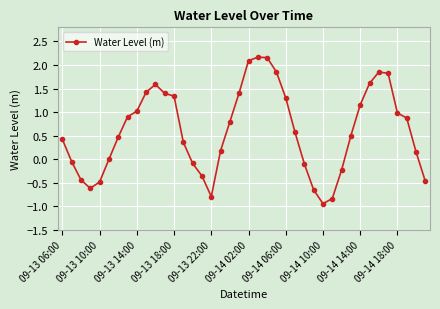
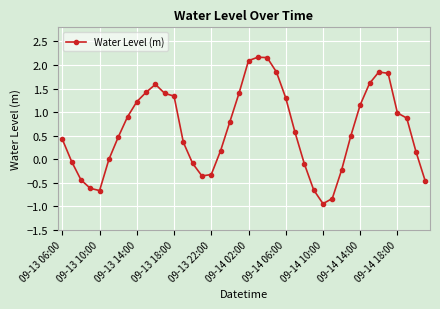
  {
    "09-13 06:00": 0.4,
-   "09-13 10:00": -0.5,
-   "09-13 14:00": 1.0,
+   "09-13 10:00": -0.7,
+   "09-13 14:00": 1.2,
    "09-13 18:00": 1.3,
-   "09-13 22:00": -0.8,
+   "09-13 22:00": -0.3,
    "09-14 02:00": 2.1,
    "09-14 06:00": 1.3,
    "09-14 10:00": -0.9,
    "09-14 14:00": 1.2,
    "09-14 18:00": 1.0
  }
